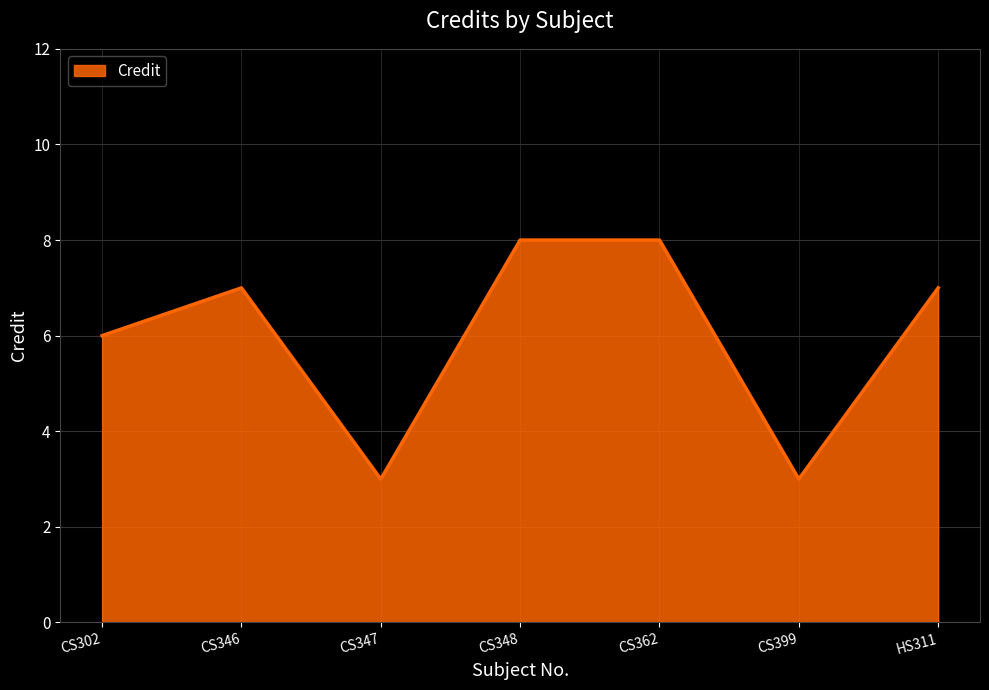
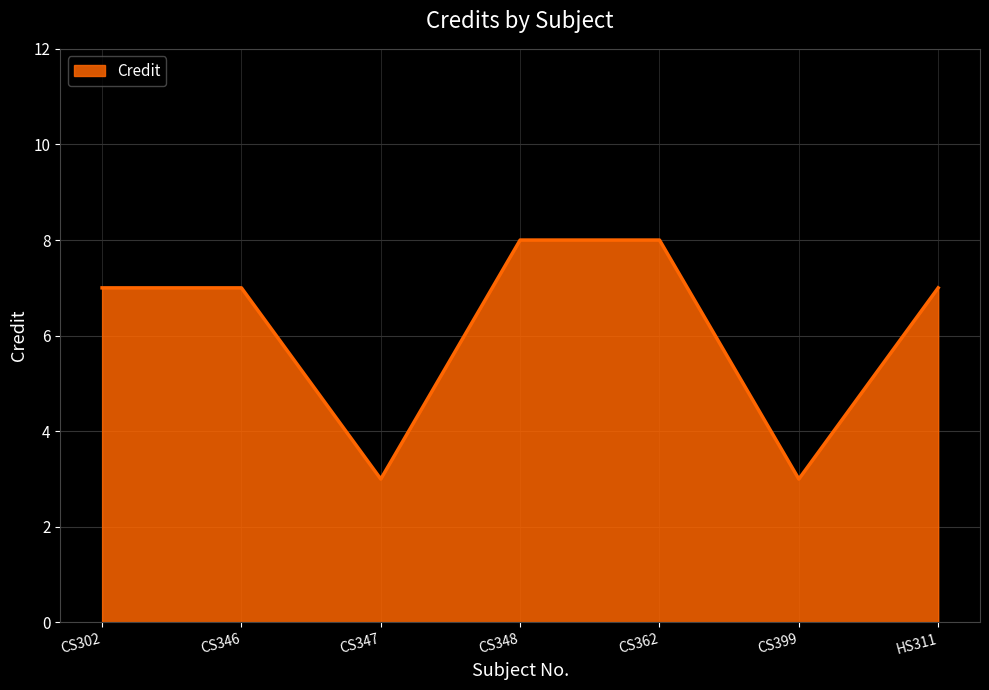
  {
-   "CS302": 6,
+   "CS302": 7,
    "CS346": 7,
    "CS347": 3,
    "CS348": 8,
    "CS362": 8,
    "CS399": 3,
    "HS311": 7
  }
